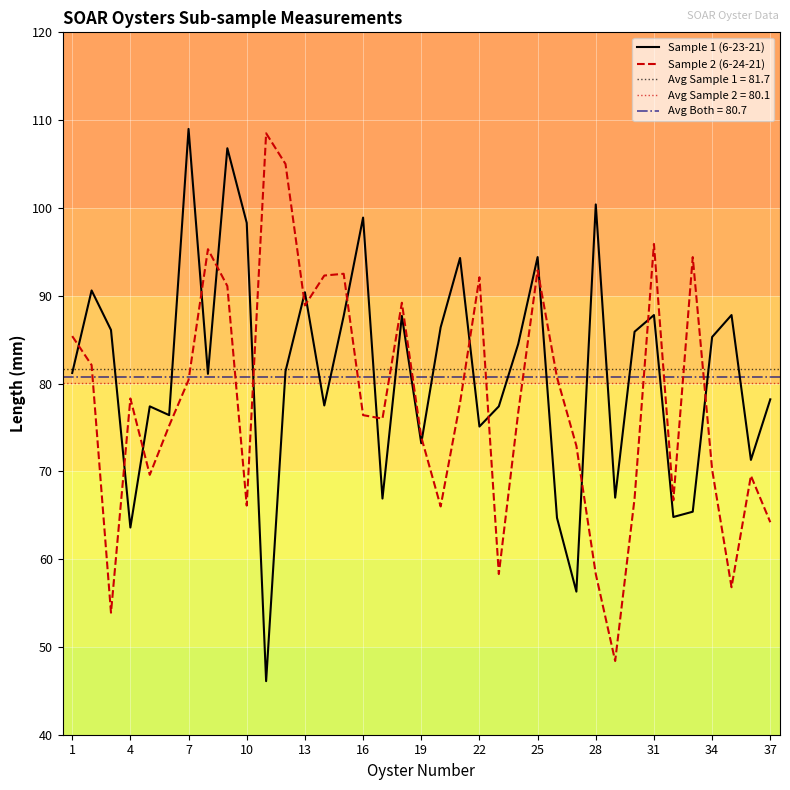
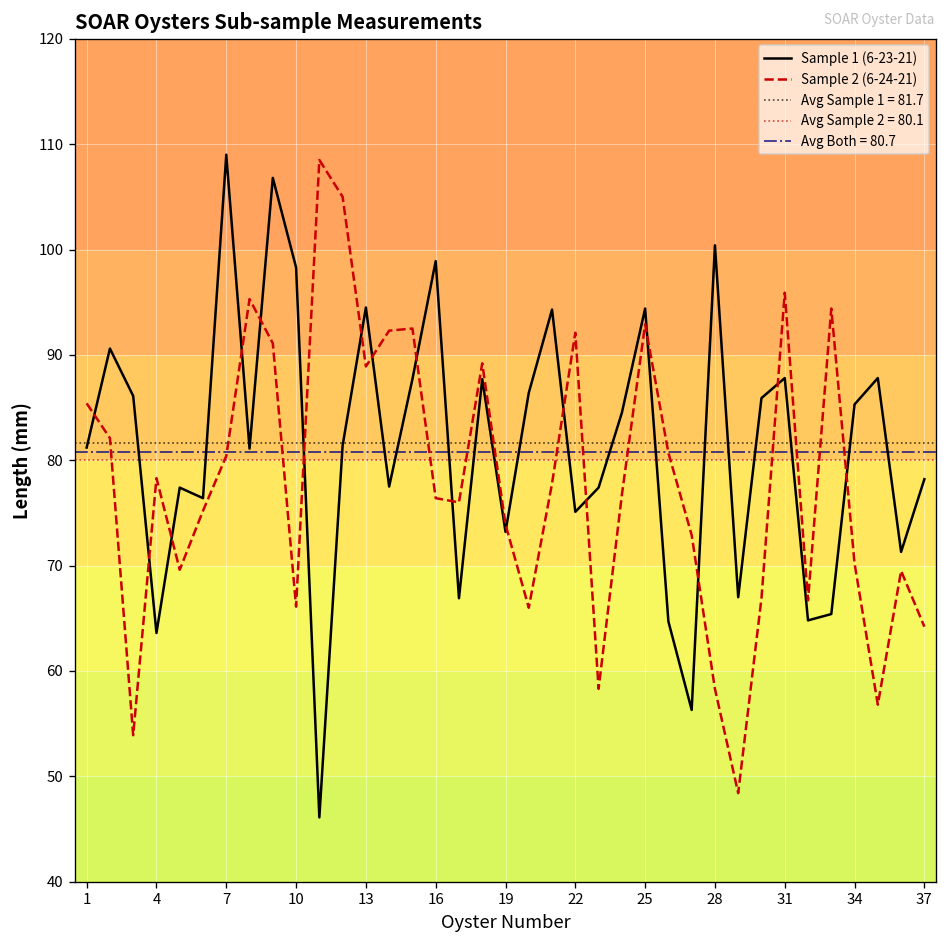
  {
    "Sample 1 (6-23-21)": {
      "1": 81,
      "4": 64,
      "7": 109,
      "10": 98,
-     "13": 90,
+     "13": 95,
      "16": 99,
      "19": 73,
      "22": 75,
      "25": 94,
      "28": 100,
      "31": 88,
      "34": 85,
      "37": 78
    },
    "Sample 2 (6-24-21)": {
      "1": 85,
      "4": 78,
      "7": 80,
      "10": 66,
      "13": 89,
      "16": 76,
      "19": 74,
      "22": 92,
      "25": 93,
      "28": 58,
      "31": 96,
      "34": 70,
      "37": 64
    }
  }
